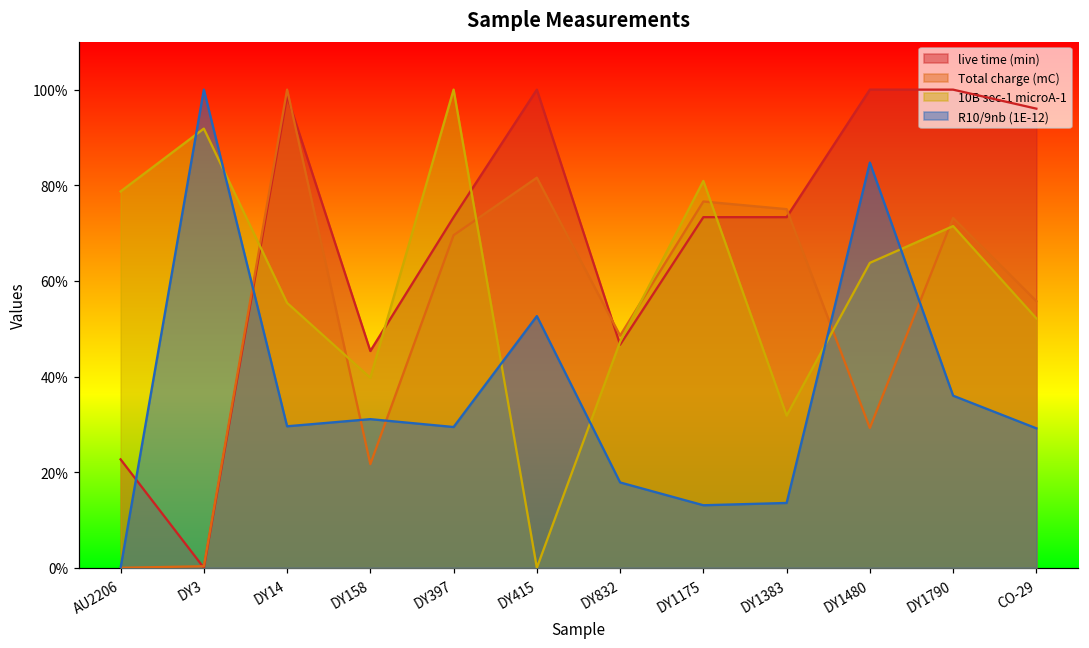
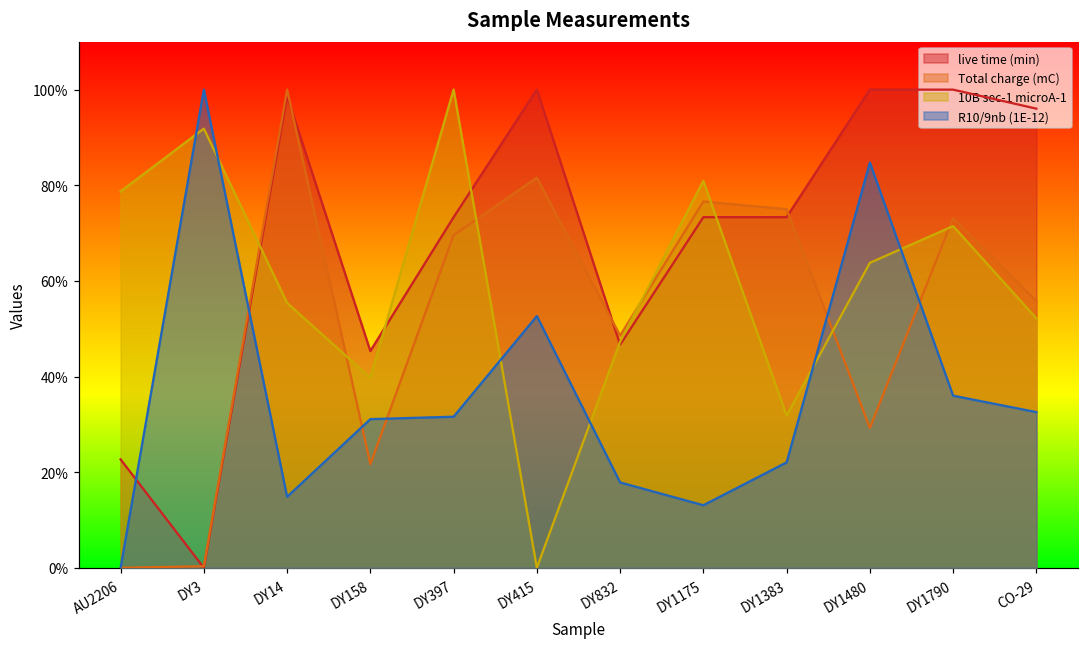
  {
    "R10/9nb (1E-12)": {
      "DY3": "100%",
-     "DY14": "30%",
+     "DY14": "15%",
      "DY158": "31%",
-     "DY397": "29%",
+     "DY397": "32%",
      "DY415": "53%",
      "DY832": "18%",
      "DY1175": "13%",
-     "DY1383": "14%",
+     "DY1383": "22%",
      "DY1480": "85%",
      "DY1790": "36%",
-     "CO-29": "29%"
+     "CO-29": "33%"
    }
  }
